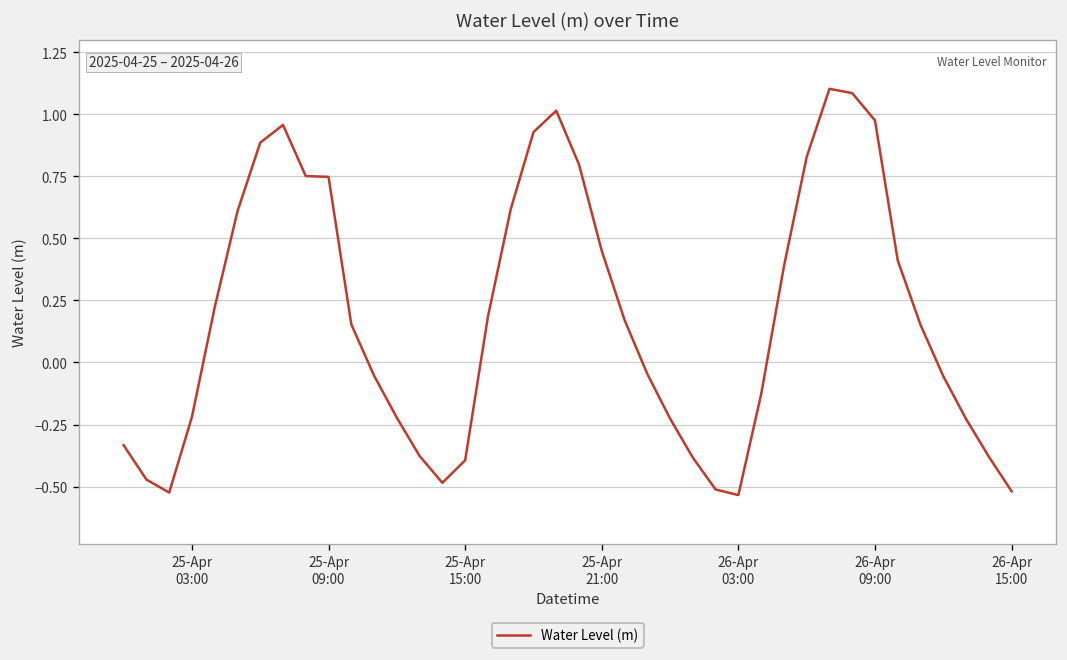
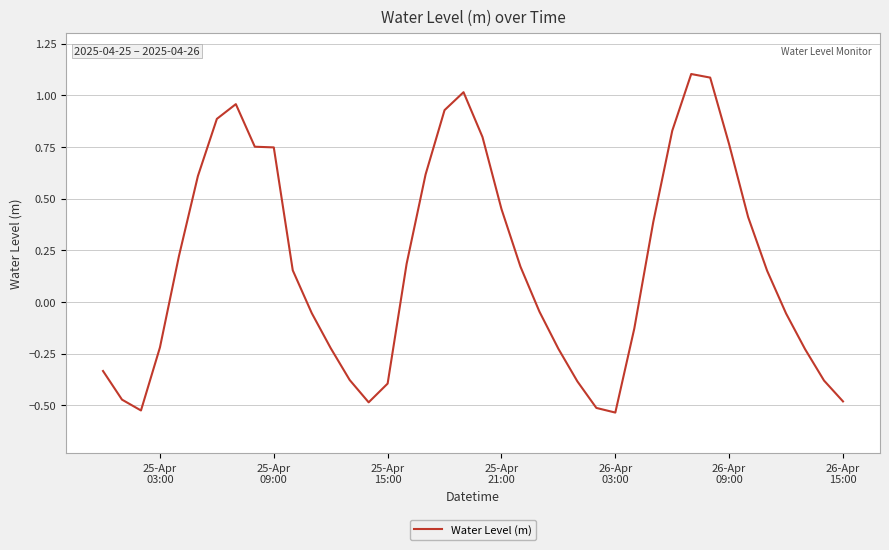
  {
    "25-Apr 03:00": -0.22,
    "25-Apr 09:00": 0.75,
    "25-Apr 15:00": -0.39,
    "25-Apr 21:00": 0.45,
    "26-Apr 03:00": -0.53,
-   "26-Apr 09:00": 0.98,
-   "26-Apr 15:00": -0.52
+   "26-Apr 09:00": 0.76,
+   "26-Apr 15:00": -0.48
  }
